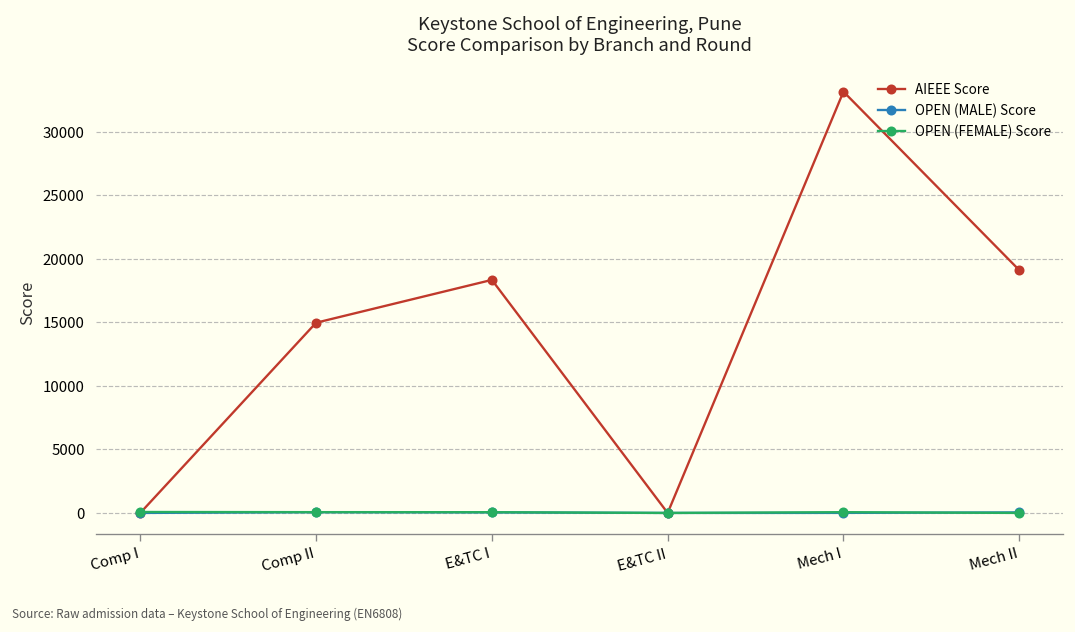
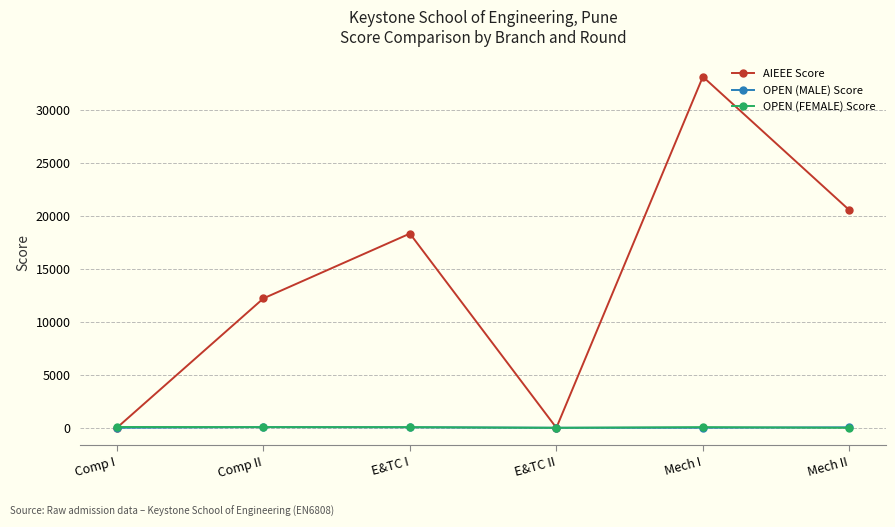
  {
    "AIEEE Score": {
-     "Comp II": 15000,
+     "Comp II": 12200,
      "E&TC I": 18300,
      "Mech I": 33200,
-     "Mech II": 19100
+     "Mech II": 20600
    }
  }
